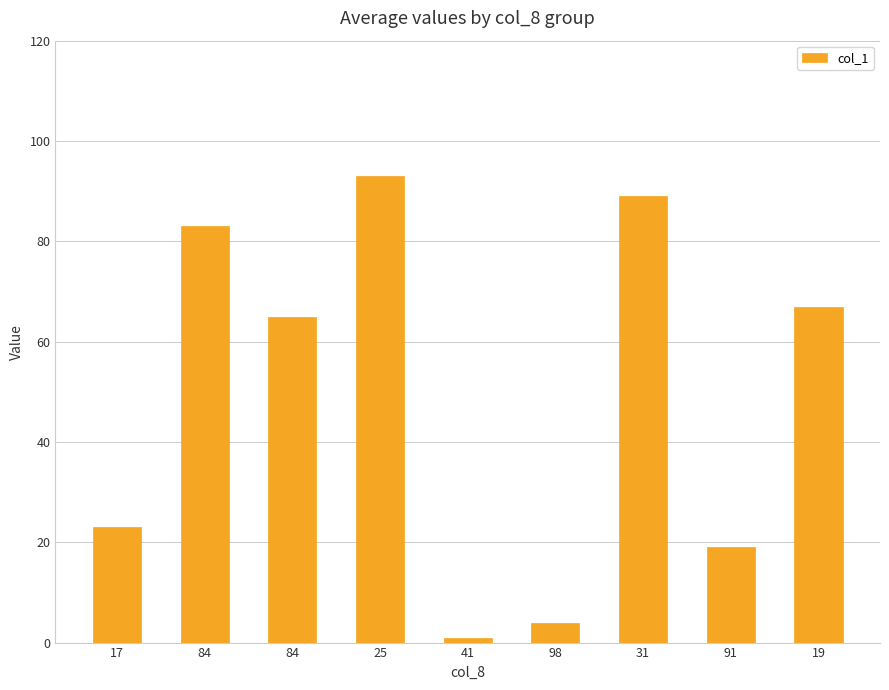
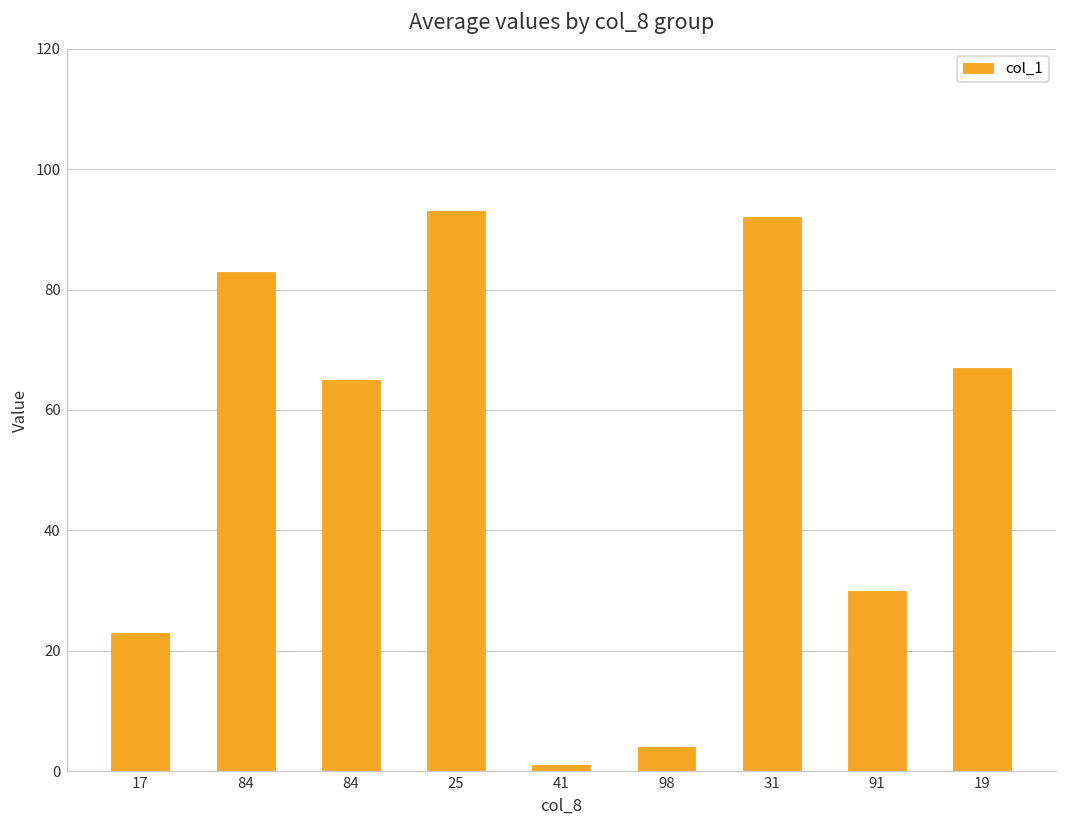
  {
    "17": 23,
    "25": 93,
    "41": 1,
    "98": 4,
-   "31": 89,
-   "91": 19,
+   "31": 92,
+   "91": 30,
    "19": 67
  }
